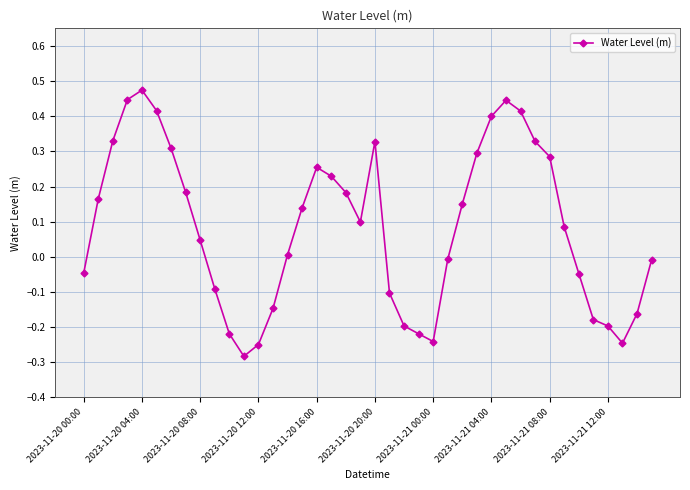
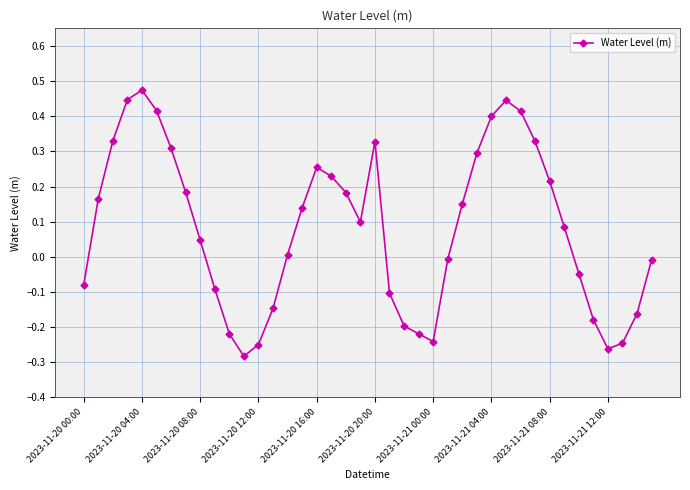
  {
-   "2023-11-20 00:00": -0.05,
+   "2023-11-20 00:00": -0.08,
    "2023-11-20 04:00": 0.47,
    "2023-11-20 08:00": 0.05,
    "2023-11-20 12:00": -0.25,
    "2023-11-20 16:00": 0.25,
    "2023-11-20 20:00": 0.33,
    "2023-11-21 00:00": -0.24,
    "2023-11-21 04:00": 0.40,
-   "2023-11-21 08:00": 0.29,
-   "2023-11-21 12:00": -0.20
+   "2023-11-21 08:00": 0.22,
+   "2023-11-21 12:00": -0.26
  }
